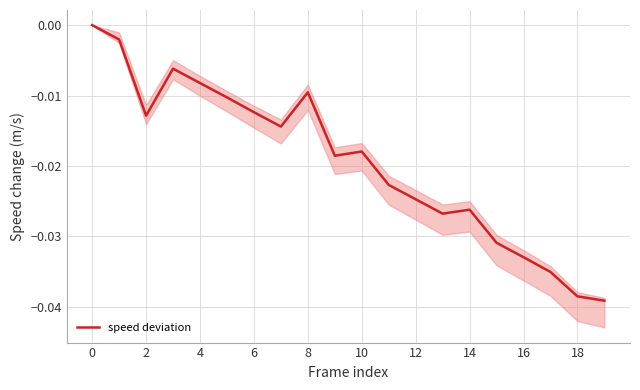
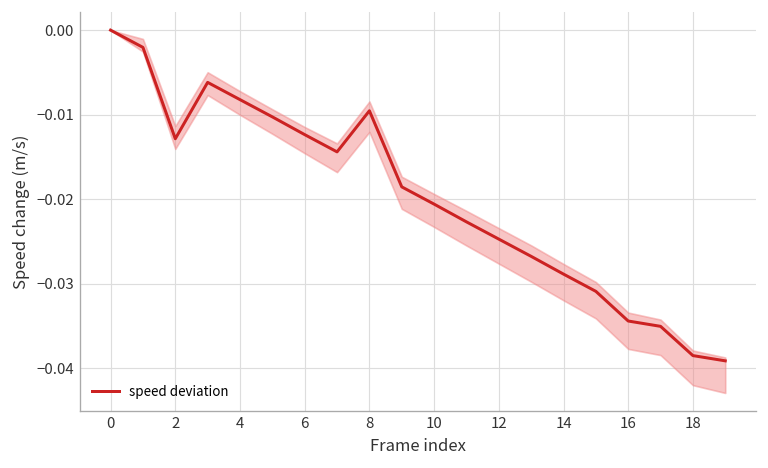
  {
    "speed deviation": {
      "2": -0.013,
      "4": -0.008,
      "6": -0.012,
      "8": -0.010,
-     "10": -0.018,
+     "10": -0.021,
      "12": -0.025,
-     "14": -0.026,
-     "16": -0.033,
+     "14": -0.029,
+     "16": -0.034,
      "18": -0.038
    }
  }
